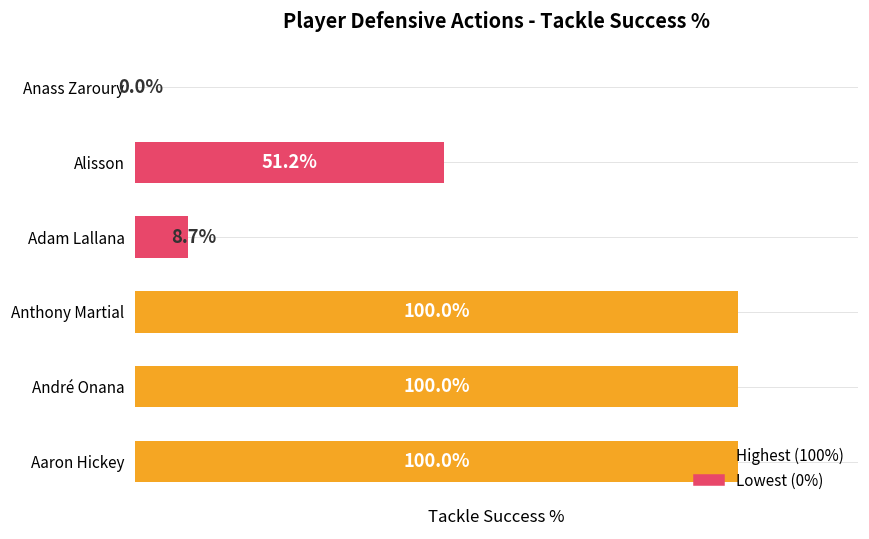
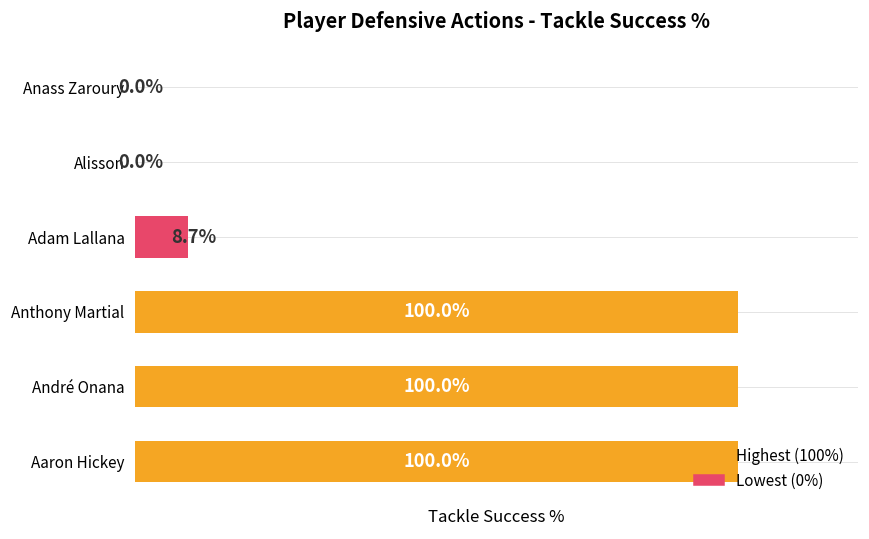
  {
    "Anass Zaroury": "0.0%",
-   "Alisson": "51.2%",
+   "Alisson": "0.0%",
    "Adam Lallana": "8.7%",
    "Anthony Martial": "100.0%",
    "André Onana": "100.0%",
    "Aaron Hickey": "100.0%"
  }
